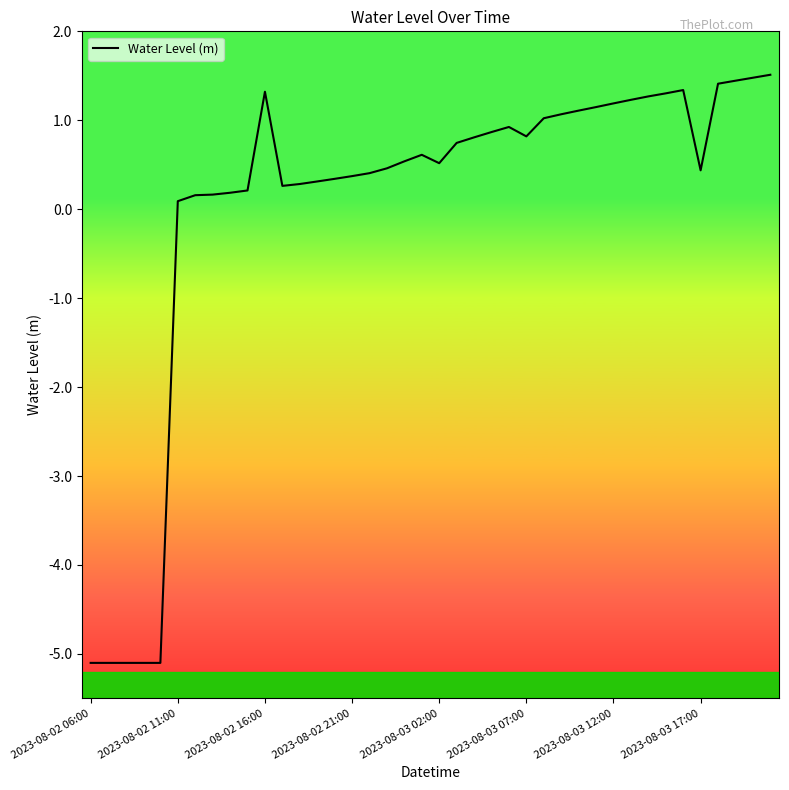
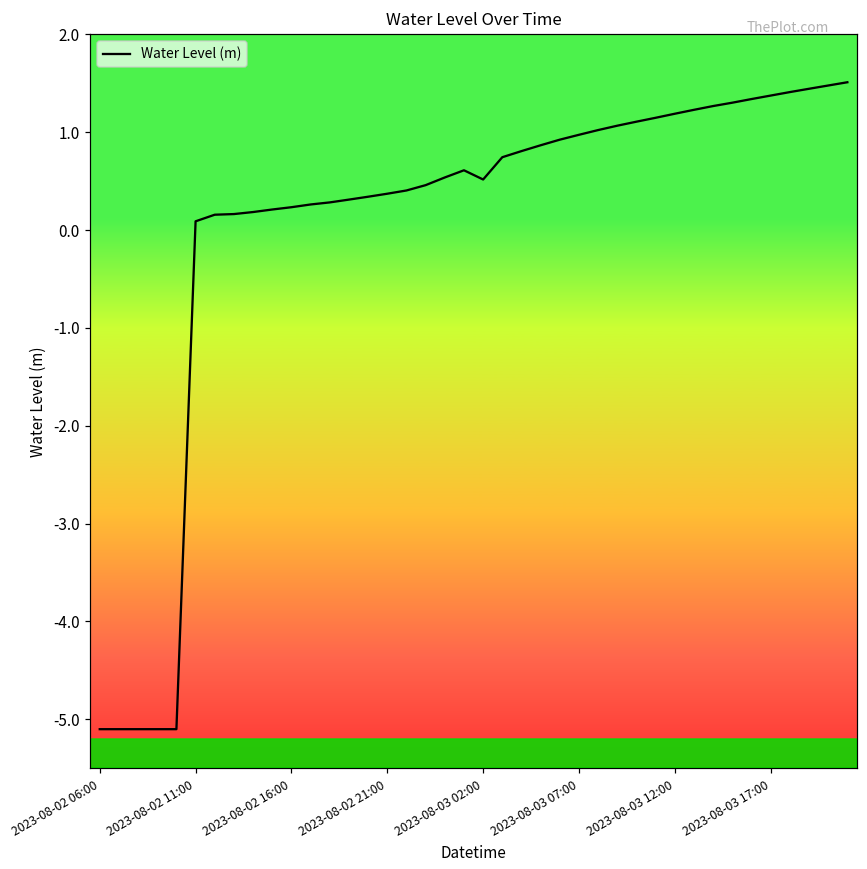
  {
    "2023-08-02 06:00": -5.1,
    "2023-08-02 11:00": 0.1,
-   "2023-08-02 16:00": 1.3,
+   "2023-08-02 16:00": 0.2,
    "2023-08-02 21:00": 0.4,
    "2023-08-03 02:00": 0.5,
-   "2023-08-03 07:00": 0.8,
+   "2023-08-03 07:00": 1.0,
    "2023-08-03 12:00": 1.2,
-   "2023-08-03 17:00": 0.4
+   "2023-08-03 17:00": 1.4
  }
